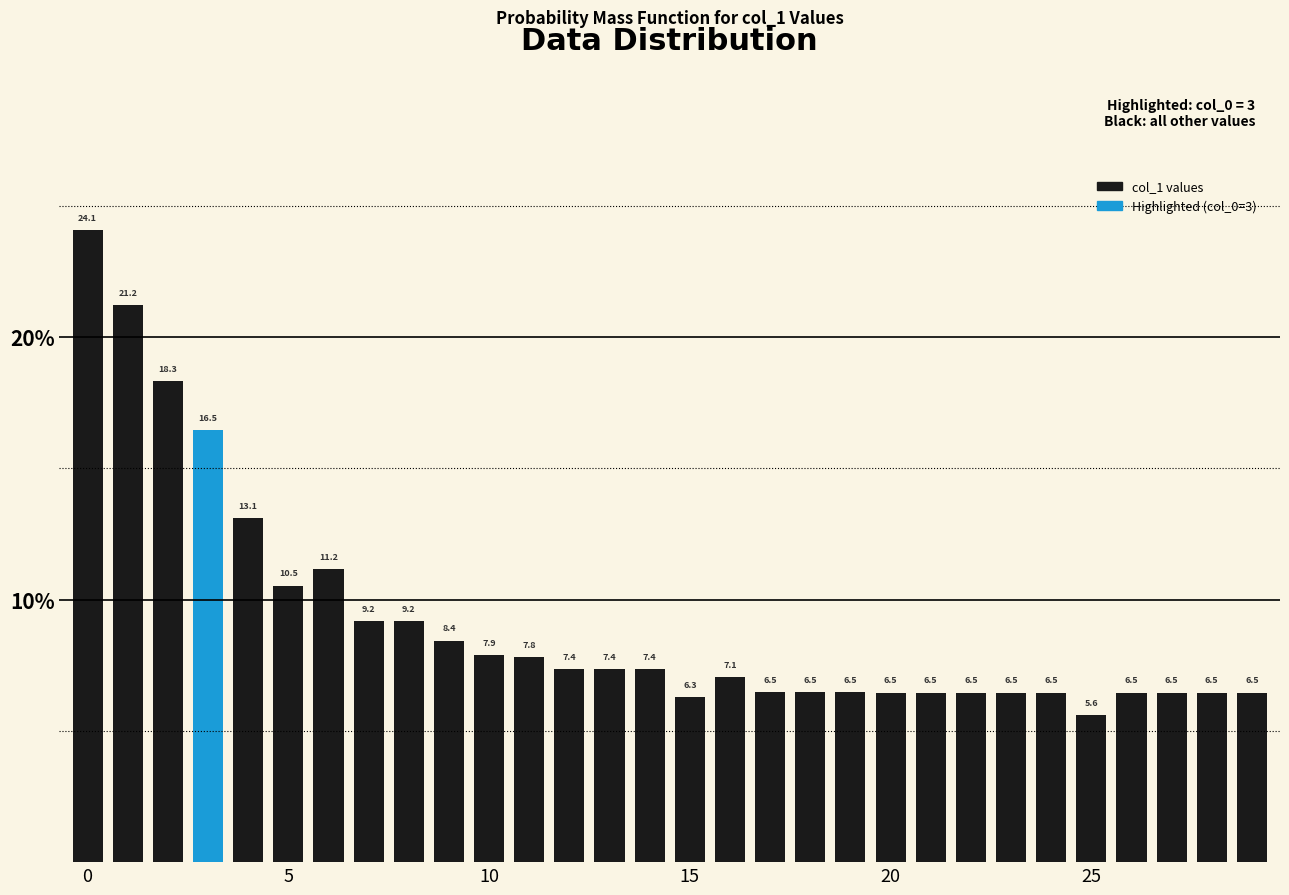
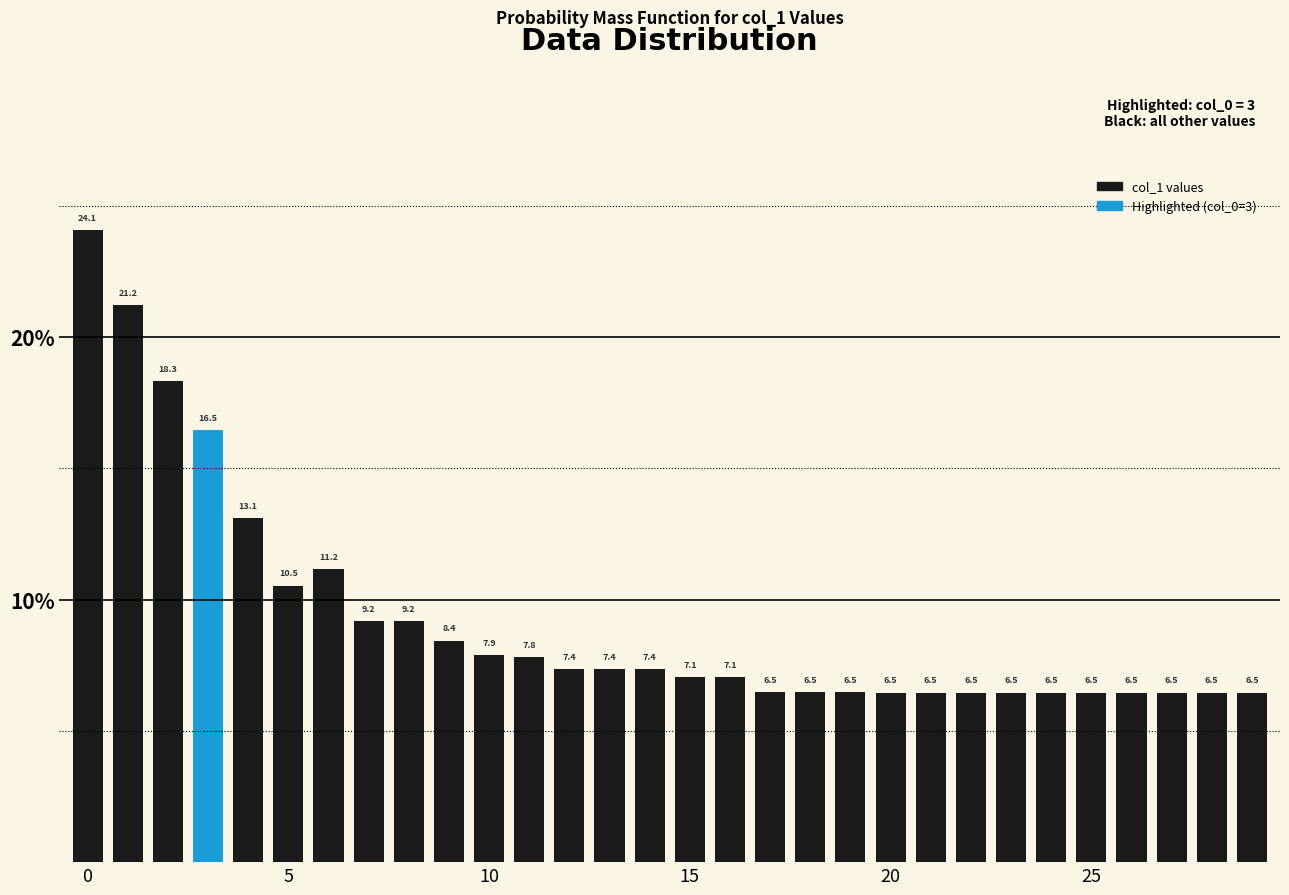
  {
    "0": 24.1,
    "5": 10.5,
    "10": 7.9,
-   "15": 6.3,
+   "15": 7.1,
    "20": 6.5,
-   "25": 5.6
+   "25": 6.5
  }
